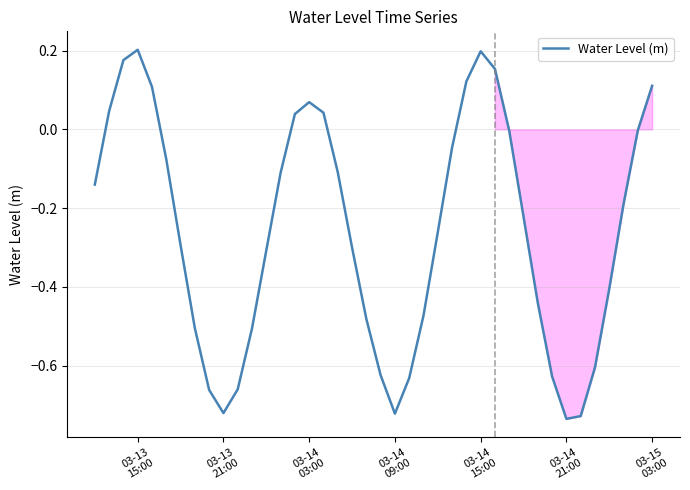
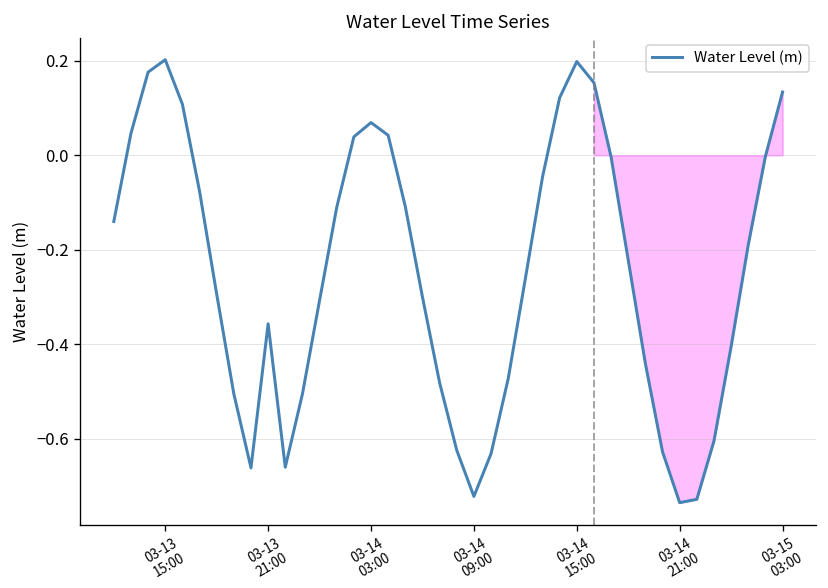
  {
    "Water Level (m)": {
      "03-13 15:00": 0.20,
-     "03-13 21:00": -0.72,
+     "03-13 21:00": -0.36,
      "03-14 03:00": 0.07,
      "03-14 09:00": -0.72,
      "03-14 15:00": 0.20,
      "03-14 21:00": -0.74,
-     "03-15 03:00": 0.11
+     "03-15 03:00": 0.13
    }
  }
